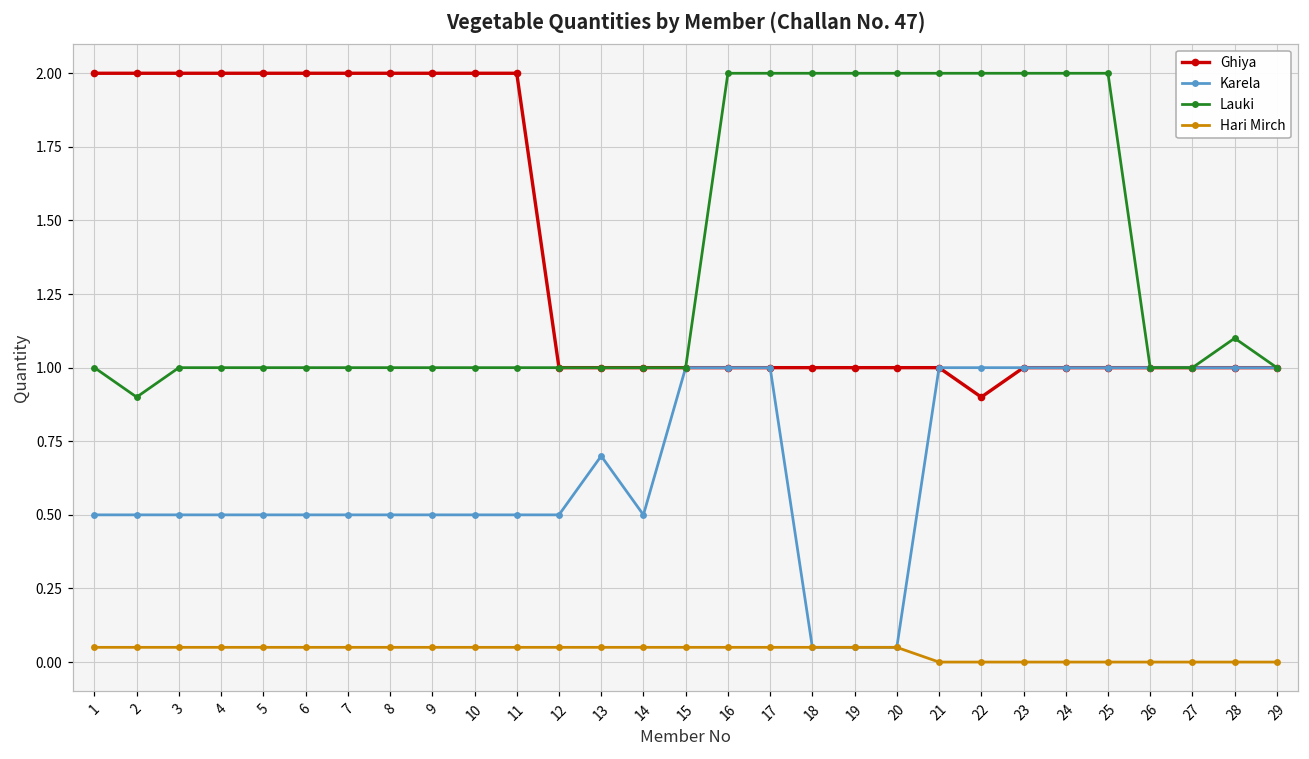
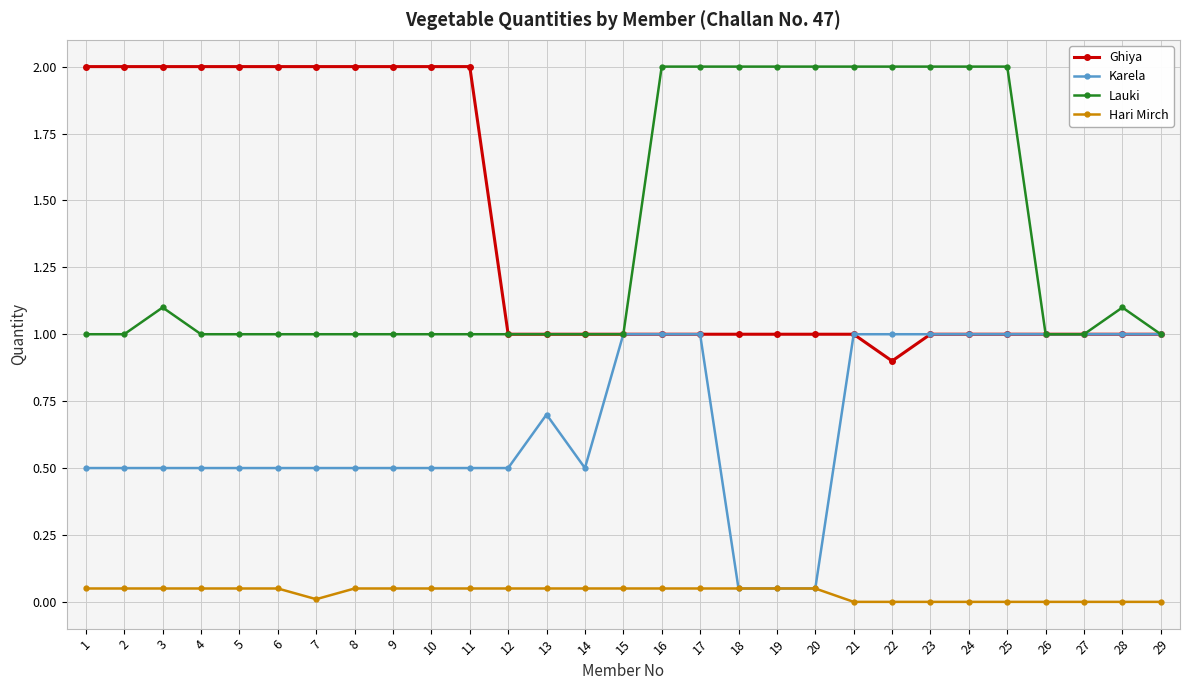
  {
    "Ghiya": {
      "1": 2.00,
      "2": 2.00,
      "3": 2.00,
      "4": 2.00,
      "5": 2.00,
      "6": 2.00,
      "7": 2.00,
      "8": 2.00,
      "9": 2.00,
      "10": 2.00,
      "11": 2.00,
      "18": 1.00,
      "19": 1.00,
      "20": 1.00,
      "22": 0.90
    },
    "Karela": {
      "1": 0.50,
      "2": 0.50,
      "3": 0.50,
      "4": 0.50,
      "5": 0.50,
      "6": 0.50,
      "7": 0.50,
      "8": 0.50,
      "9": 0.50,
      "10": 0.50,
      "11": 0.50,
      "12": 0.50,
      "13": 0.70,
      "14": 0.50,
      "22": 1.00
    },
    "Lauki": {
      "1": 1.0,
-     "2": 0.9,
-     "3": 1.0,
+     "2": 1.0,
+     "3": 1.1,
      "4": 1.0,
      "5": 1.0,
      "6": 1.0,
      "7": 1.0,
      "8": 1.0,
      "9": 1.0,
      "10": 1.0,
      "11": 1.0,
      "16": 2.0,
      "17": 2.0,
      "18": 2.0,
      "19": 2.0,
      "20": 2.0,
      "21": 2.0,
      "22": 2.0,
      "23": 2.0,
      "24": 2.0,
      "25": 2.0,
      "28": 1.1
    },
    "Hari Mirch": {
      "1": 0.05,
      "2": 0.05,
      "3": 0.05,
      "4": 0.05,
      "5": 0.05,
      "6": 0.05,
-     "7": 0.05,
+     "7": 0.01,
      "8": 0.05,
      "9": 0.05,
      "10": 0.05,
      "11": 0.05,
      "12": 0.05,
      "13": 0.05,
      "14": 0.05,
      "15": 0.05,
      "16": 0.05,
      "17": 0.05,
      "21": 0.00,
      "22": 0.00,
      "23": 0.00,
      "24": 0.00,
      "25": 0.00,
      "26": 0.00,
      "27": 0.00,
      "28": 0.00,
      "29": 0.00
    }
  }
